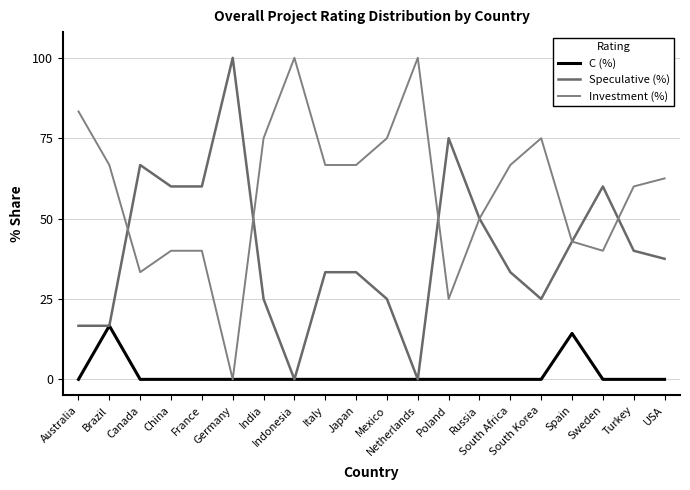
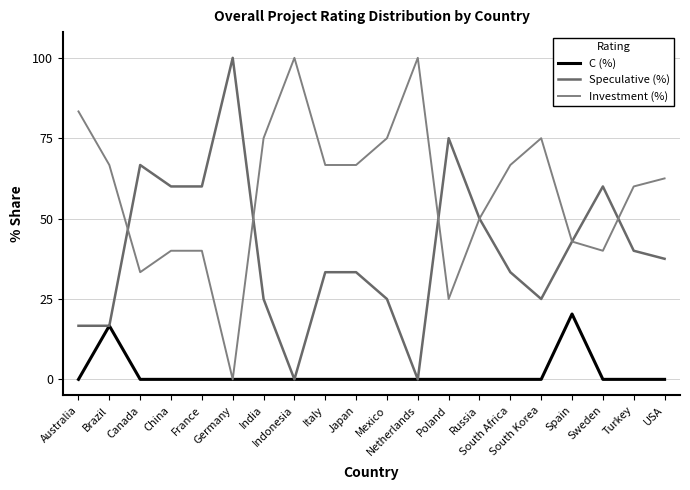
  {
    "C (%)": {
      "Australia": 0,
      "Canada": 0,
      "China": 0,
      "France": 0,
      "India": 0,
      "Italy": 0,
      "Japan": 0,
      "Mexico": 0,
      "Poland": 0,
      "Russia": 0,
      "South Africa": 0,
      "South Korea": 0,
-     "Spain": 14,
+     "Spain": 20,
      "Sweden": 0,
      "Turkey": 0,
      "USA": 0
    }
  }
